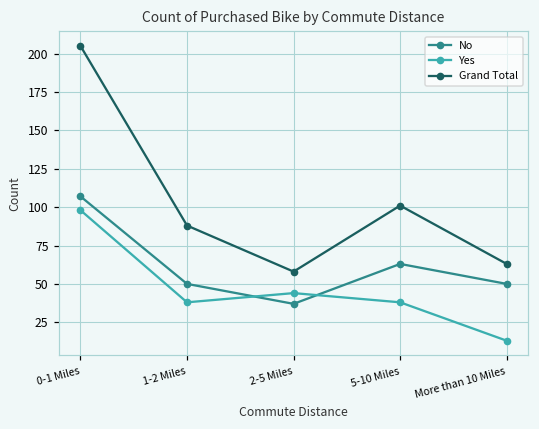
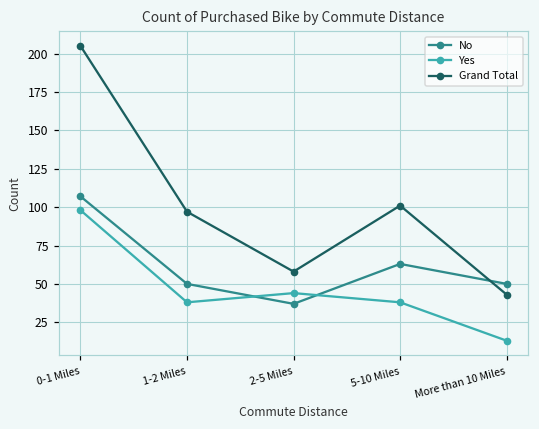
  {
    "Grand Total": {
      "0-1 Miles": 205,
-     "1-2 Miles": 88,
+     "1-2 Miles": 97,
      "2-5 Miles": 58,
      "5-10 Miles": 101,
-     "More than 10 Miles": 63
+     "More than 10 Miles": 43
    }
  }
